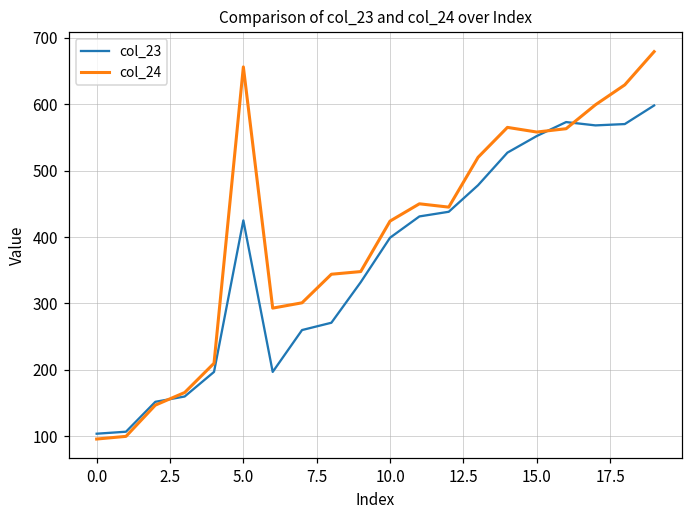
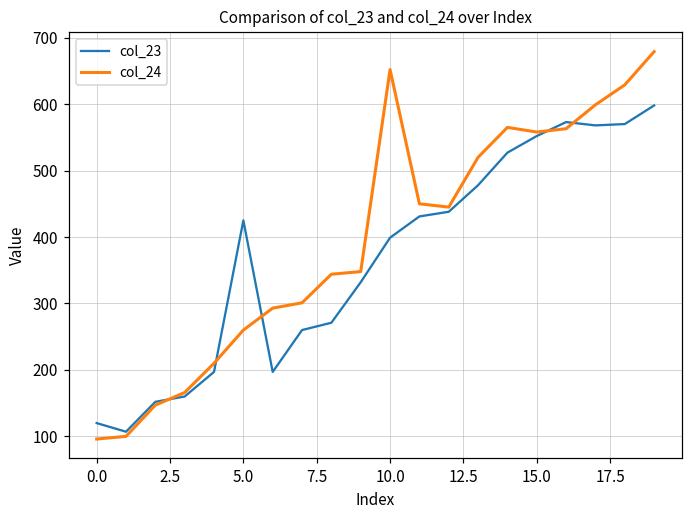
  {
    "col_23": {
-     "0.0": 100,
+     "0.0": 120,
      "5.0": 430,
      "10.0": 400,
      "15.0": 550
    },
    "col_24": {
      "0.0": 100,
-     "5.0": 660,
-     "10.0": 420,
+     "5.0": 260,
+     "10.0": 650,
      "15.0": 560
    }
  }
